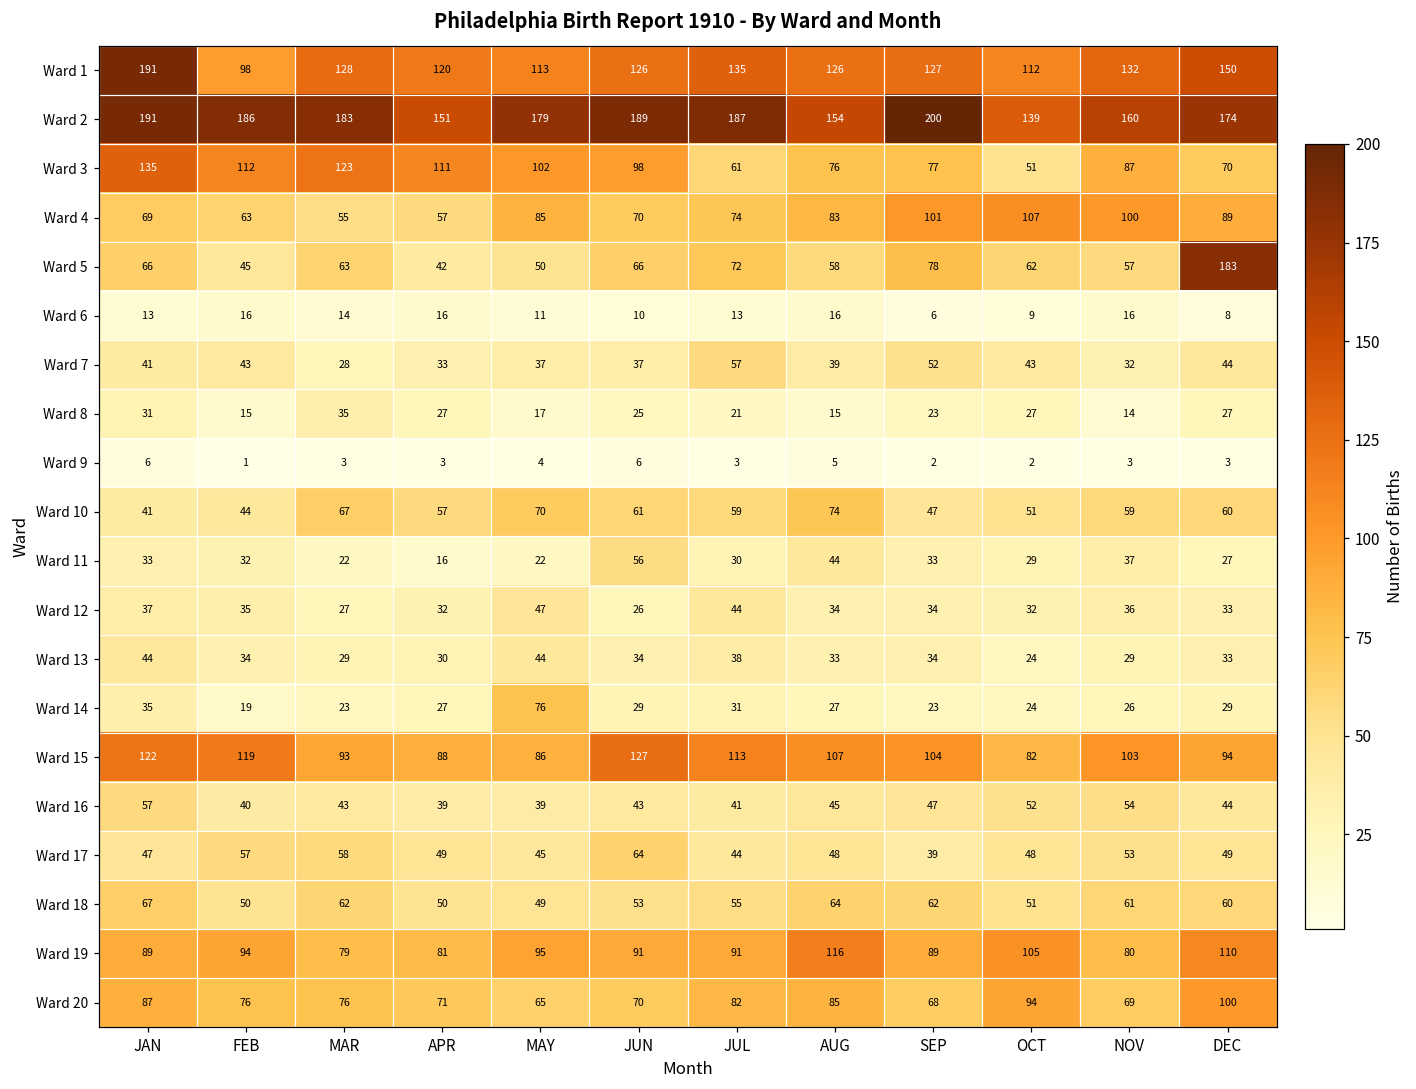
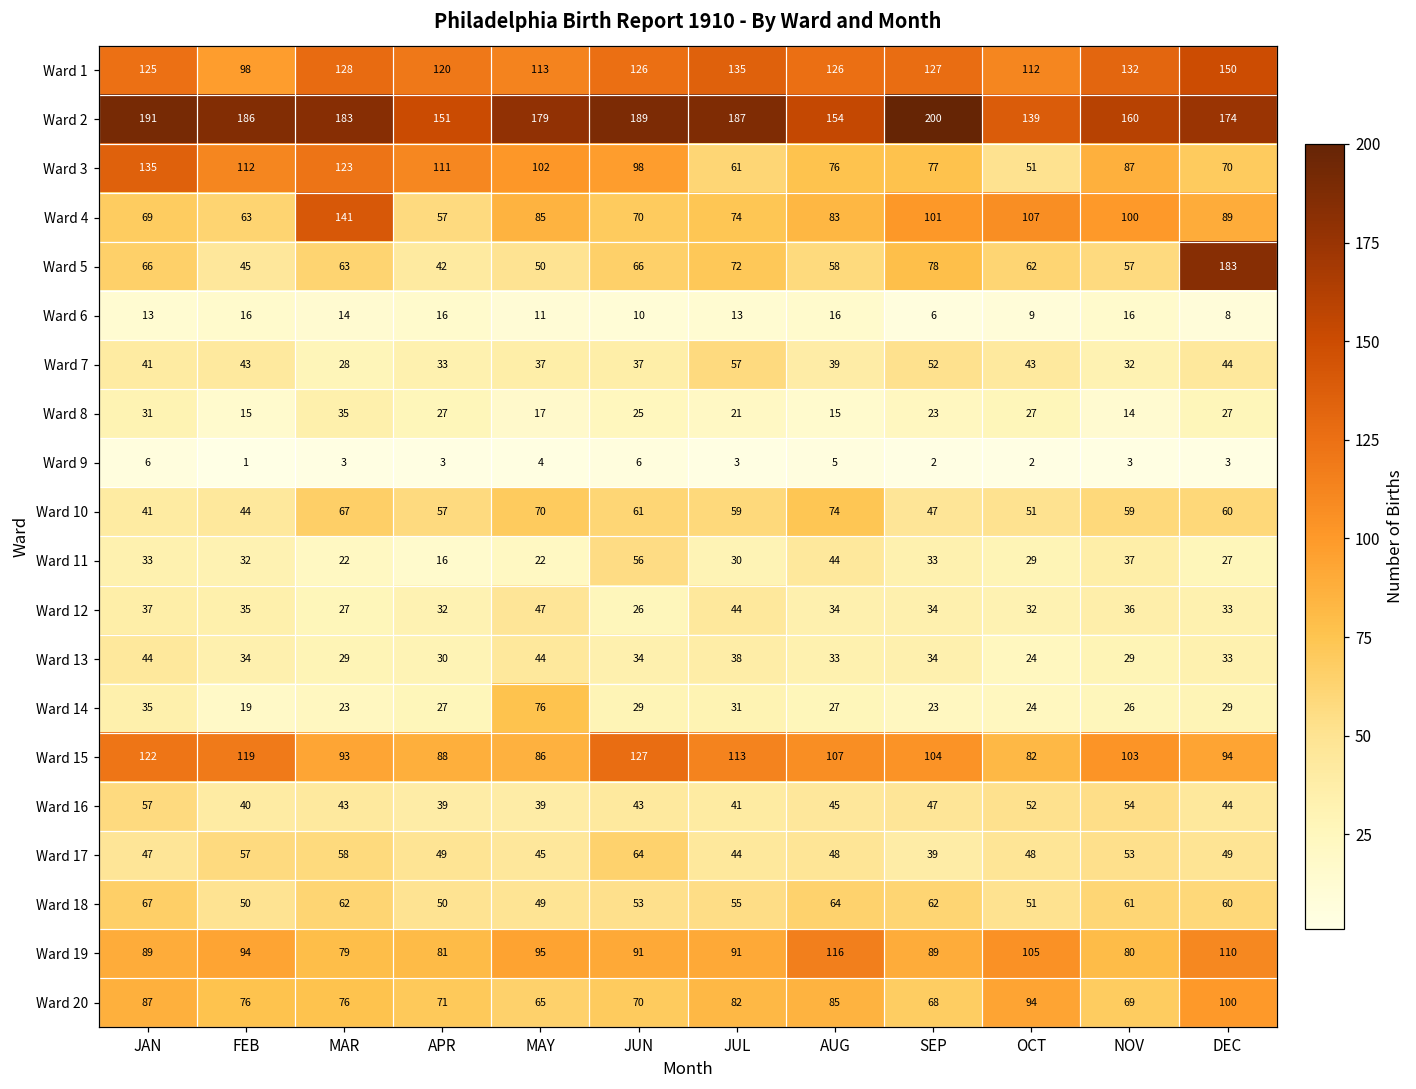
  {
    "Ward 1": {
-     "JAN": 191,
+     "JAN": 125,
      "FEB": 98,
      "MAR": 128,
      "APR": 120,
      "MAY": 113,
      "JUN": 126,
      "JUL": 135,
      "AUG": 126,
      "SEP": 127,
      "OCT": 112,
      "NOV": 132,
      "DEC": 150
    },
    "Ward 4": {
      "JAN": 69,
      "FEB": 63,
-     "MAR": 55,
+     "MAR": 141,
      "APR": 57,
      "MAY": 85,
      "JUN": 70,
      "JUL": 74,
      "AUG": 83,
      "SEP": 101,
      "OCT": 107,
      "NOV": 100,
      "DEC": 89
    }
  }
